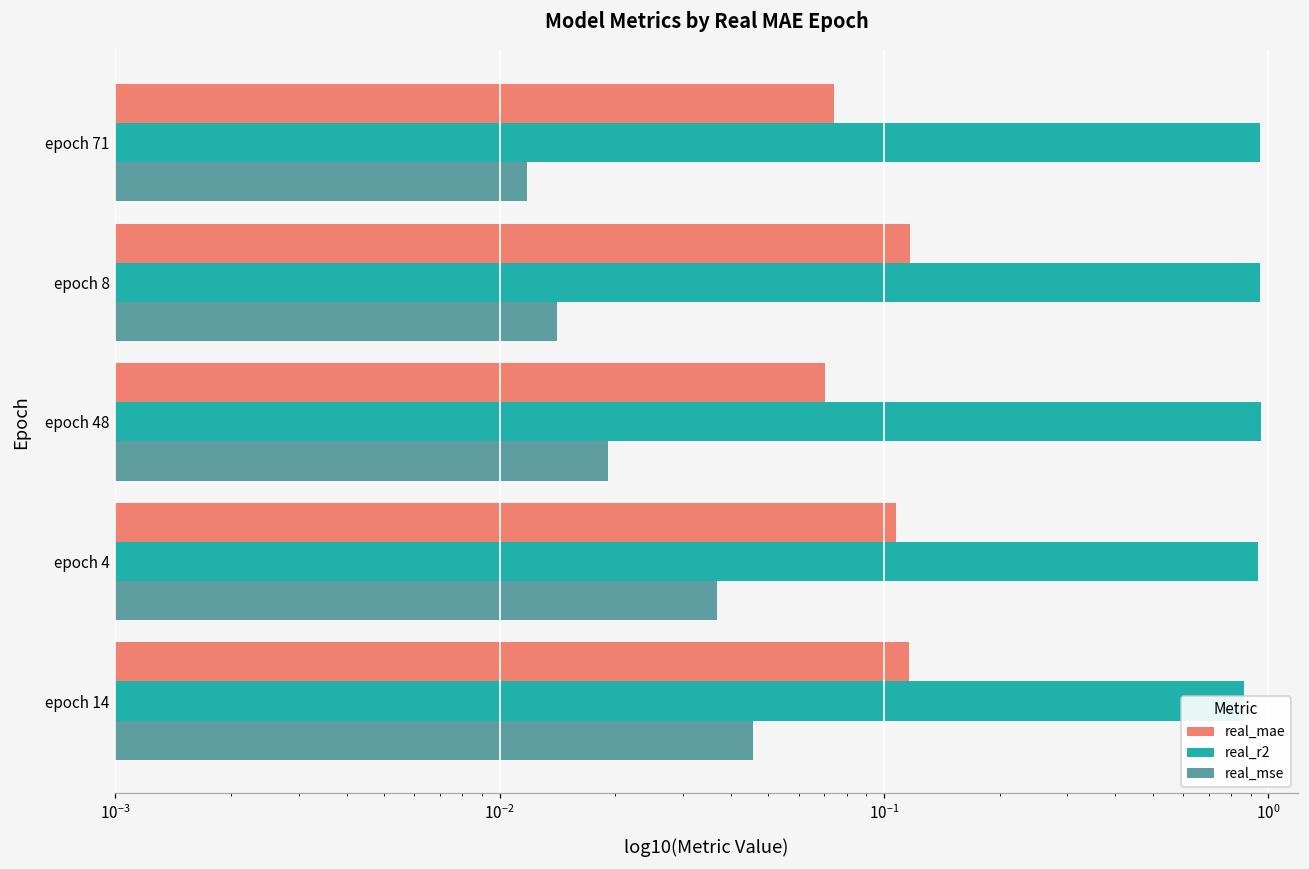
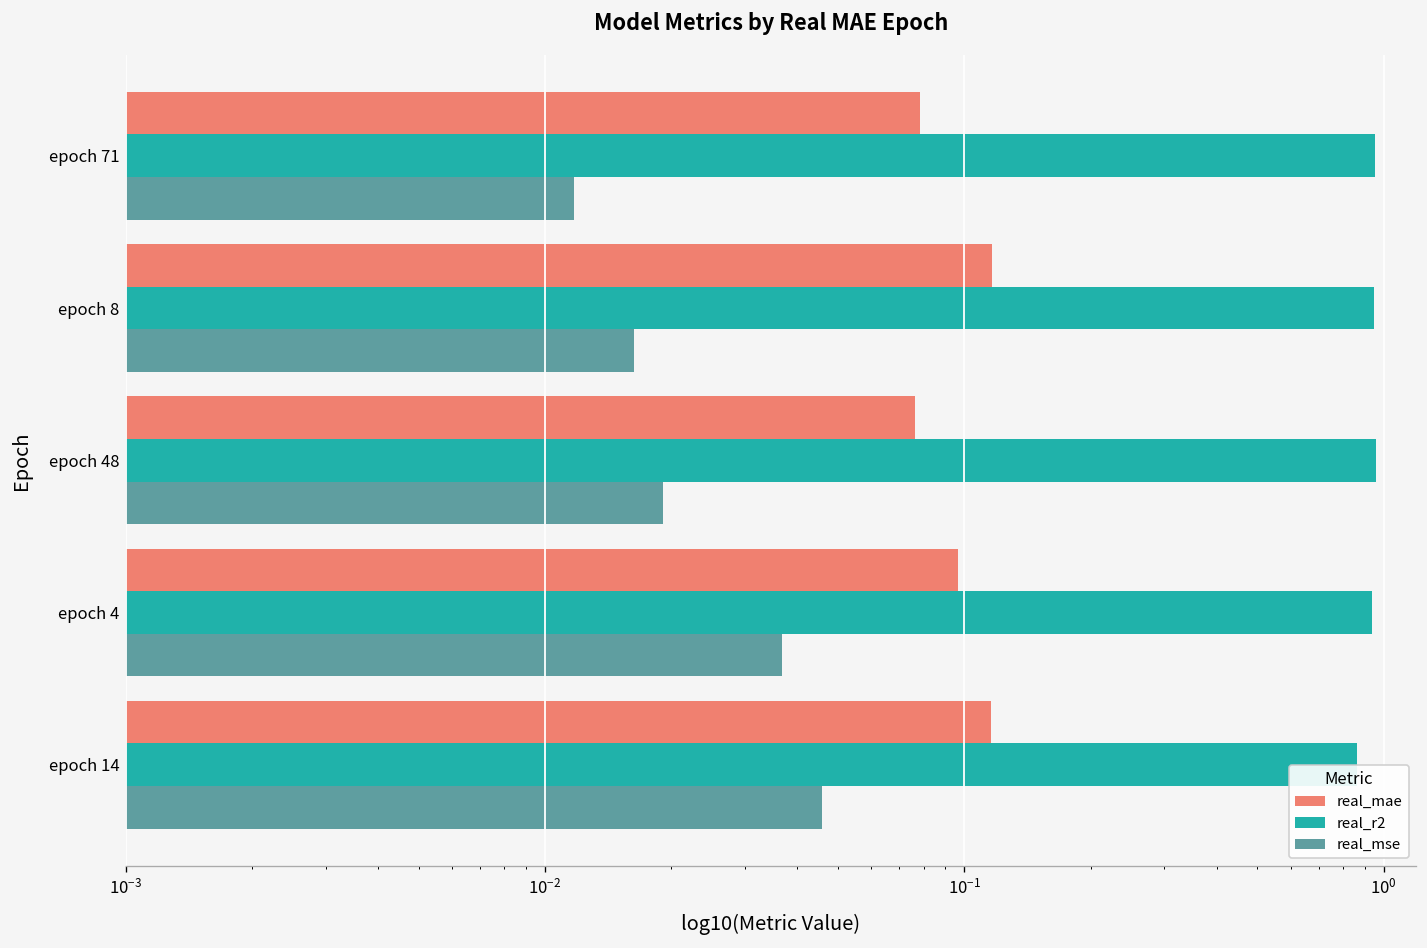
  {
    "real_mae": {
-     "epoch 71": 0.074,
+     "epoch 71": 0.078,
      "epoch 8": 0.117,
-     "epoch 48": 0.070,
-     "epoch 4": 0.107,
+     "epoch 48": 0.076,
+     "epoch 4": 0.097,
      "epoch 14": 0.116
    },
    "real_r2": {
      "epoch 71": 0.95,
      "epoch 8": 0.95,
      "epoch 48": 0.96,
      "epoch 4": 0.94
    },
    "real_mse": {
      "epoch 71": 0.0118,
-     "epoch 8": 0.0141,
+     "epoch 8": 0.016,
      "epoch 48": 0.019,
      "epoch 4": 0.037,
      "epoch 14": 0.046
    }
  }
